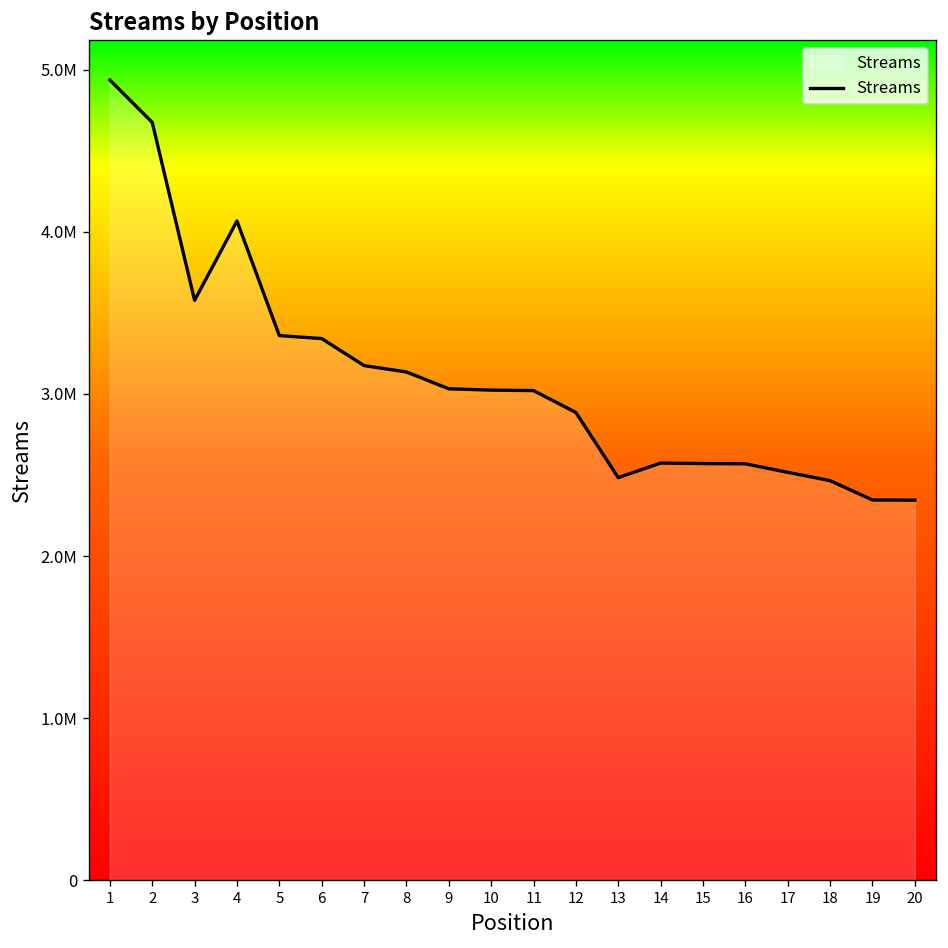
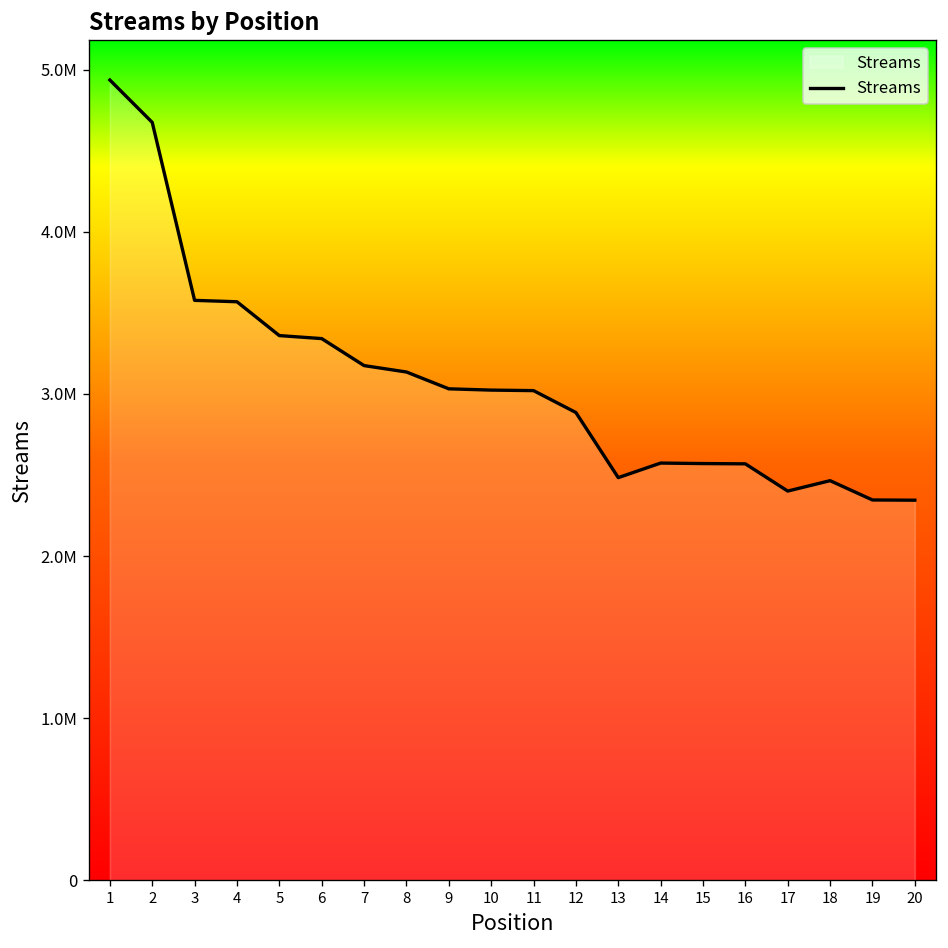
  {
    "1": 4940000,
    "2": 4670000,
    "3": 3580000,
-   "4": 4070000,
+   "4": 3570000,
    "5": 3360000,
    "6": 3340000,
    "7": 3180000,
    "8": 3140000,
    "9": 3030000,
    "10": 3020000,
    "11": 3020000,
    "12": 2890000,
    "13": 2480000,
    "14": 2570000,
    "15": 2570000,
    "16": 2570000,
-   "17": 2520000,
+   "17": 2400000,
    "18": 2470000,
    "19": 2350000,
    "20": 2340000
  }
